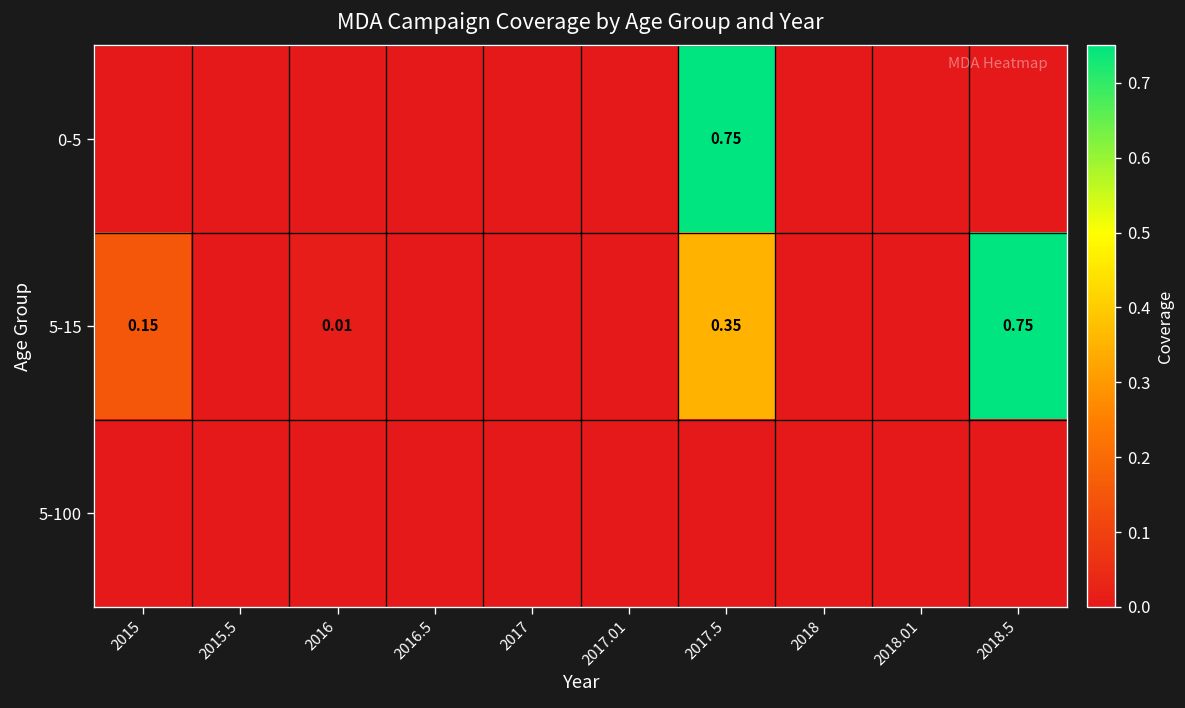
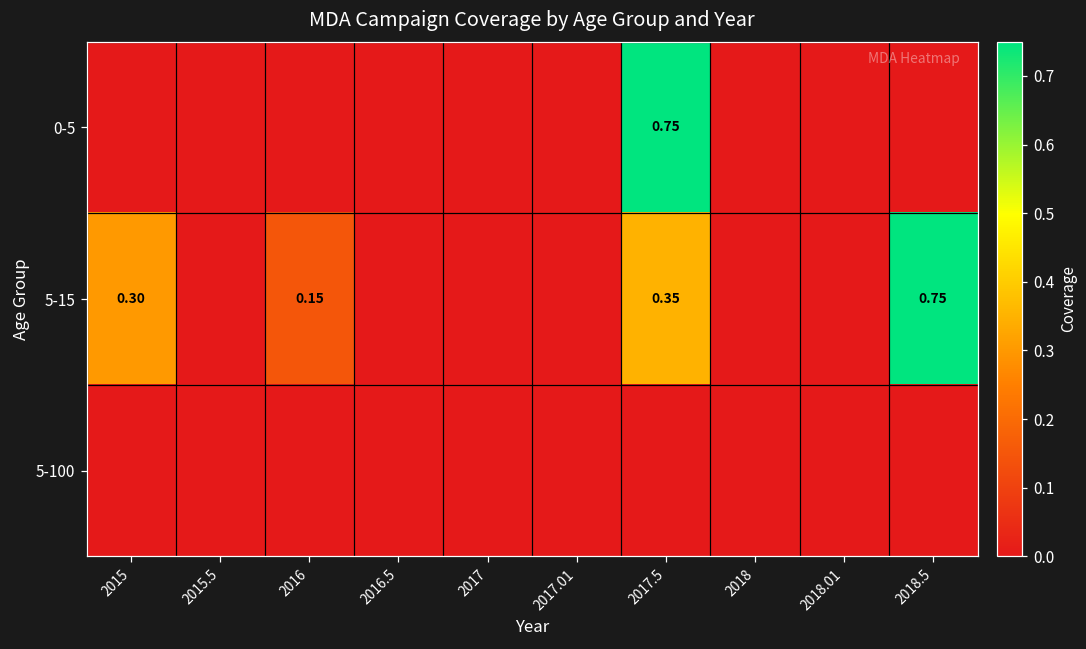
  {
    "0-5": {
      "2017.5": 0.75
    },
    "5-15": {
-     "2015": 0.15,
-     "2016": 0.01,
+     "2015": 0.30,
+     "2016": 0.15,
      "2017.5": 0.35,
      "2018.5": 0.75
    }
  }
